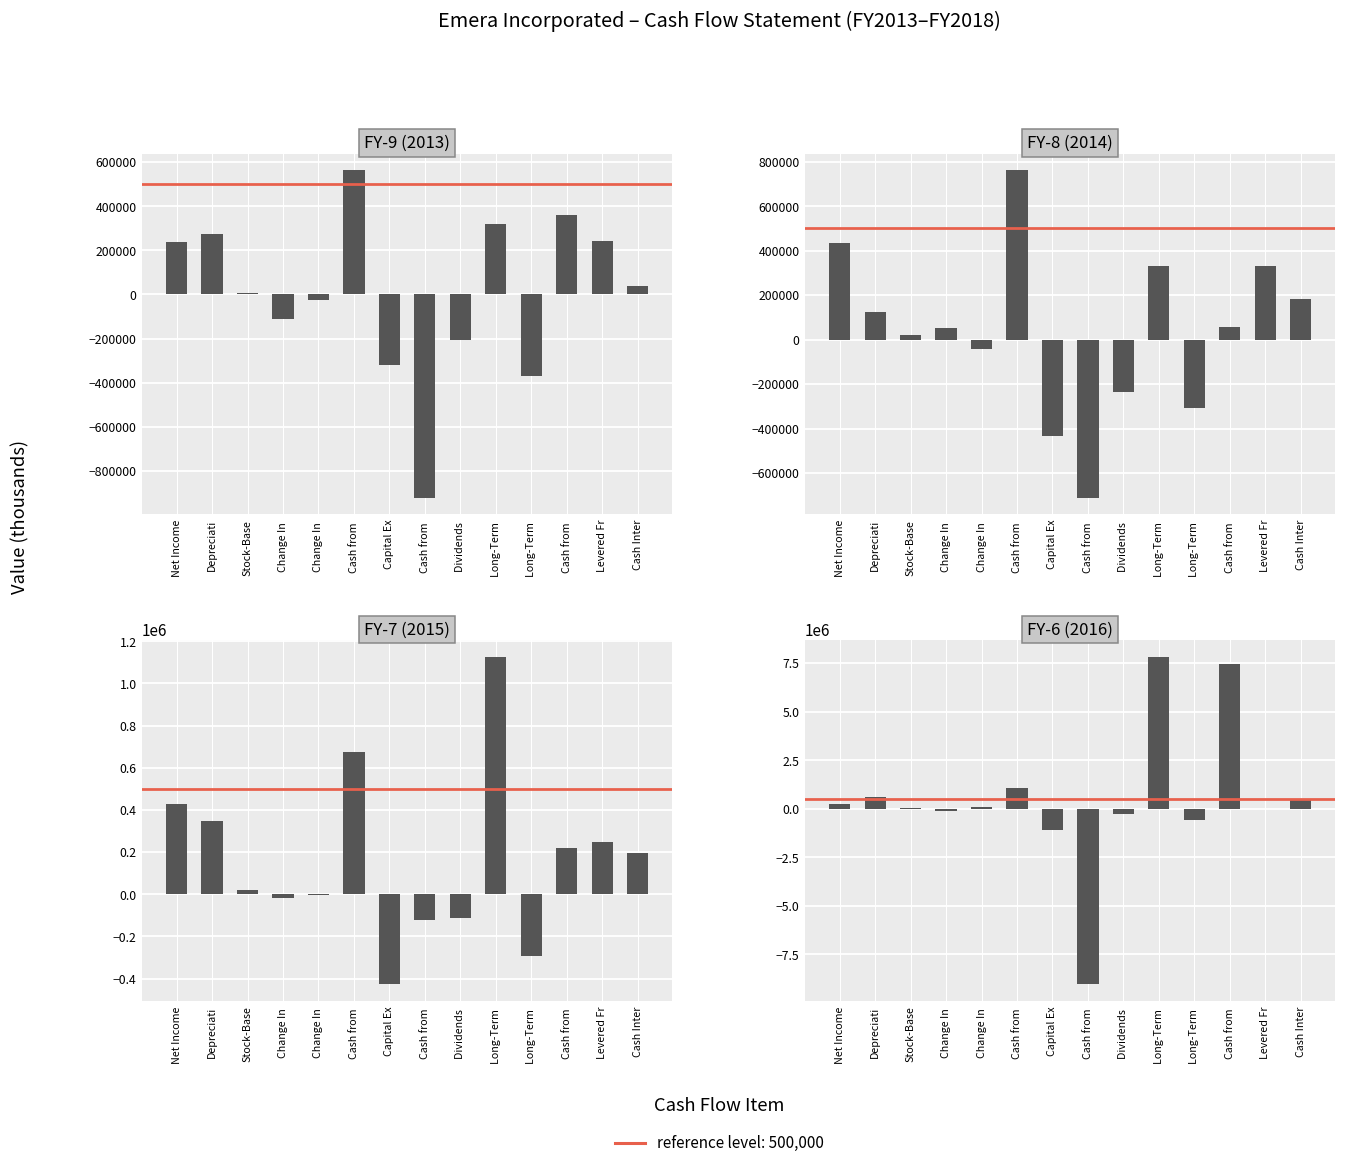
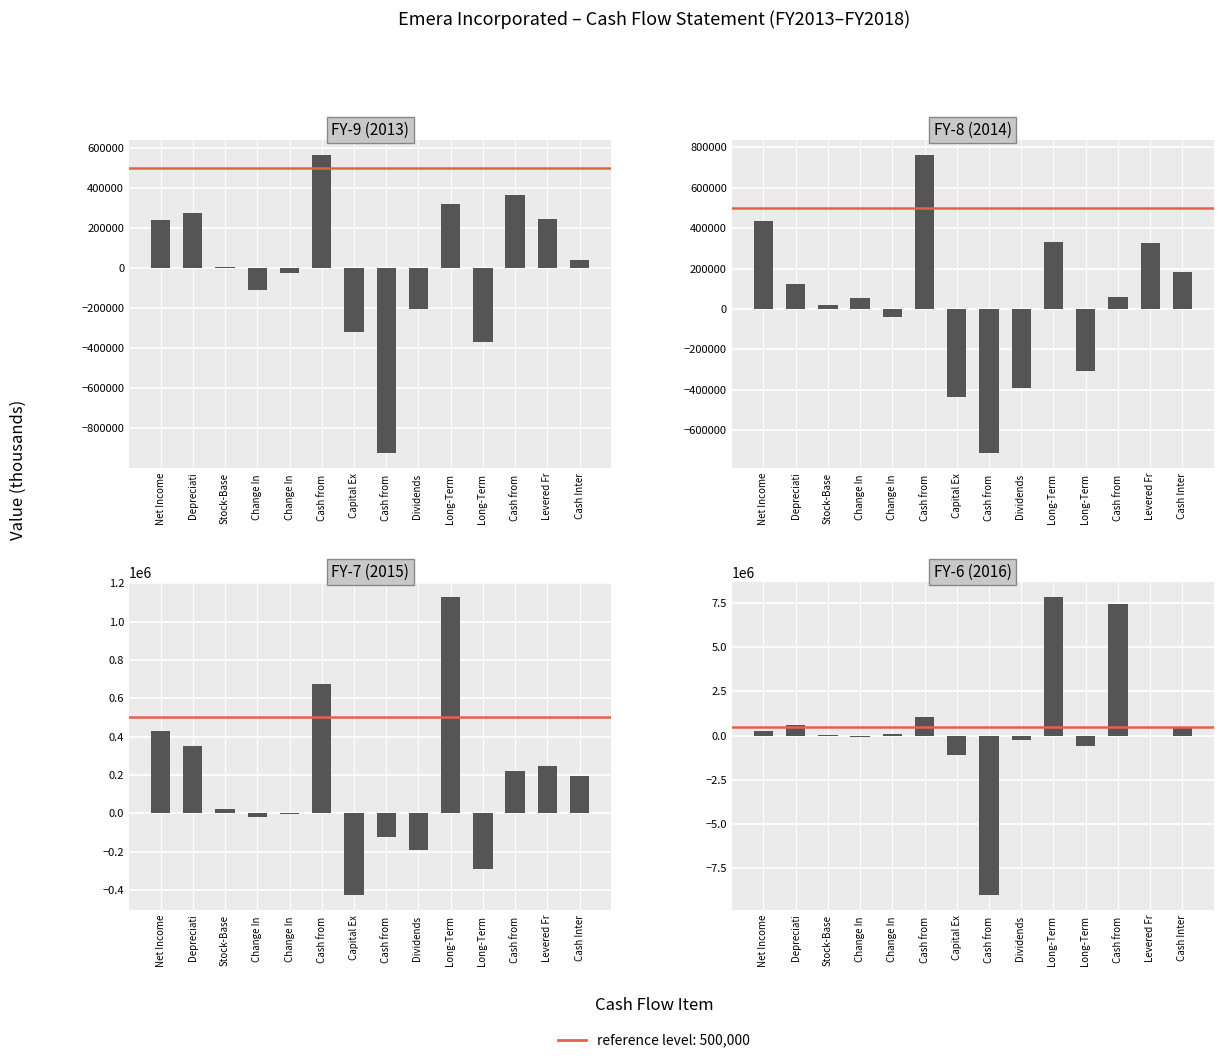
  {
    "FY-9 (2013)": {
      "Net Income": 240000,
      "Depreciati": 280000,
      "Capital Ex": -320000,
      "Dividends": -200000,
      "Levered Fr": 240000,
      "Cash Inter": 40000
    },
    "FY-8 (2014)": {
      "Net Income": 430000,
      "Depreciati": 120000,
      "Stock-Base": 20000,
      "Capital Ex": -430000,
-     "Dividends": -240000,
+     "Dividends": -390000,
      "Levered Fr": 330000,
      "Cash Inter": 180000
    },
    "FY-7 (2015)": {
      "Net Income": 430000,
      "Depreciati": 350000,
      "Stock-Base": 20000,
      "Capital Ex": -430000,
-     "Dividends": -110000,
+     "Dividends": -190000,
      "Levered Fr": 250000,
      "Cash Inter": 200000
    },
    "FY-6 (2016)": {
      "Net Income": 300000,
      "Depreciati": 600000,
      "Capital Ex": -1100000,
      "Dividends": -200000,
      "Cash Inter": 500000
    }
  }
